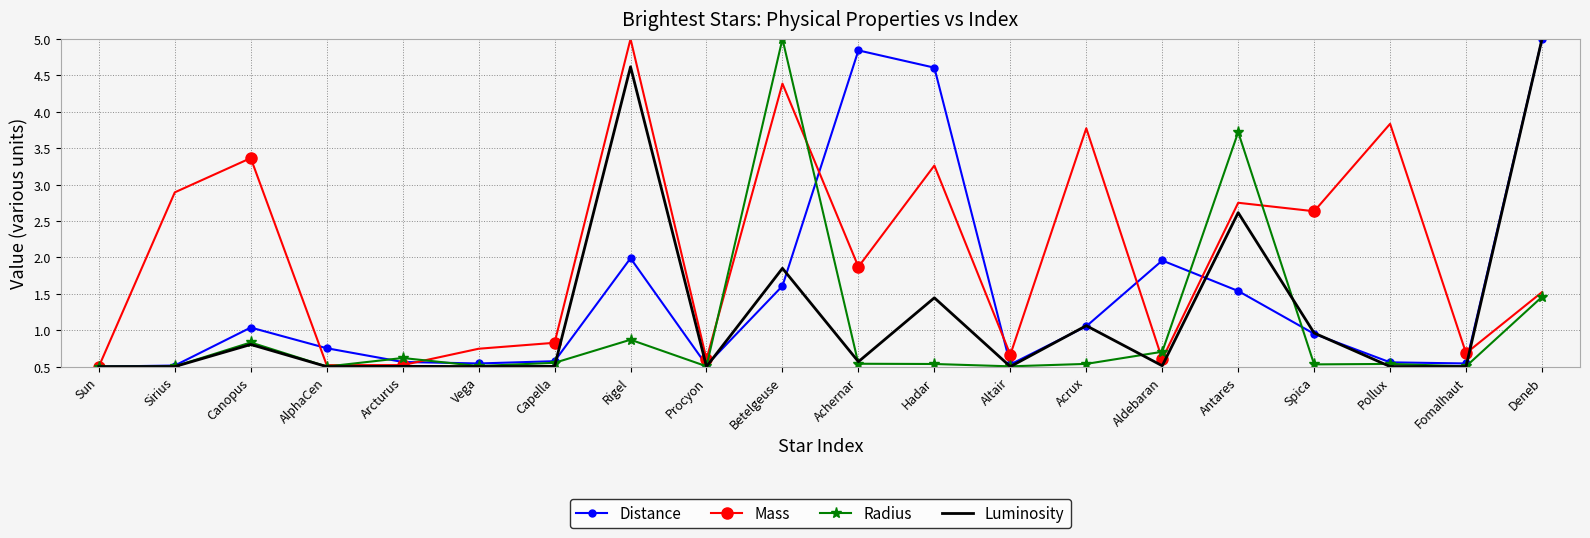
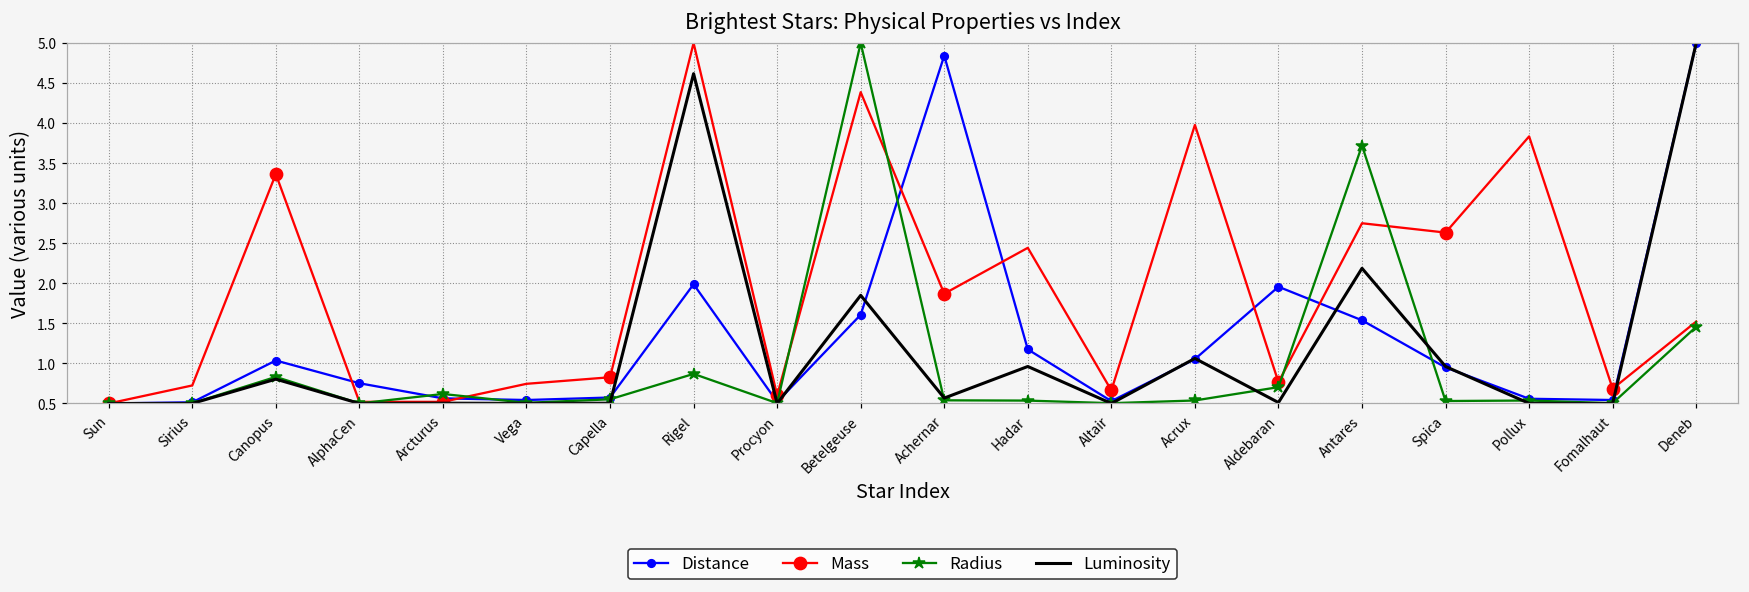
  {
    "Distance": {
      "Canopus": 1.0,
      "AlphaCen": 0.8,
      "Arcturus": 0.6,
      "Vega": 0.5,
      "Rigel": 2.0,
      "Betelgeuse": 1.6,
      "Achernar": 4.8,
-     "Hadar": 4.6,
+     "Hadar": 1.2,
      "Aldebaran": 2.0,
      "Antares": 1.5,
      "Fomalhaut": 0.5
    },
    "Mass": {
-     "Sirius": 2.9,
+     "Sirius": 0.7,
      "Canopus": 3.4,
      "Vega": 0.7,
      "Capella": 0.8,
      "Rigel": 5.0,
      "Procyon": 0.6,
      "Betelgeuse": 4.4,
      "Achernar": 1.9,
-     "Hadar": 3.3,
+     "Hadar": 2.4,
      "Altair": 0.7,
-     "Acrux": 3.8,
-     "Aldebaran": 0.6,
+     "Acrux": 4.0,
+     "Aldebaran": 0.8,
      "Antares": 2.8,
      "Spica": 2.6,
      "Pollux": 3.8,
      "Fomalhaut": 0.7,
      "Deneb": 1.5
    },
    "Radius": {
      "Arcturus": 0.6,
      "Rigel": 0.9,
      "Betelgeuse": 5.0,
      "Hadar": 0.5,
      "Acrux": 0.5,
      "Aldebaran": 0.7,
      "Antares": 3.7,
      "Spica": 0.5,
      "Deneb": 1.5
    },
    "Luminosity": {
      "Capella": 0.5,
      "Rigel": 4.6,
      "Betelgeuse": 1.8,
-     "Hadar": 1.4,
+     "Hadar": 1.0,
      "Aldebaran": 0.5,
-     "Antares": 2.6,
+     "Antares": 2.2,
      "Pollux": 0.5
    }
  }
